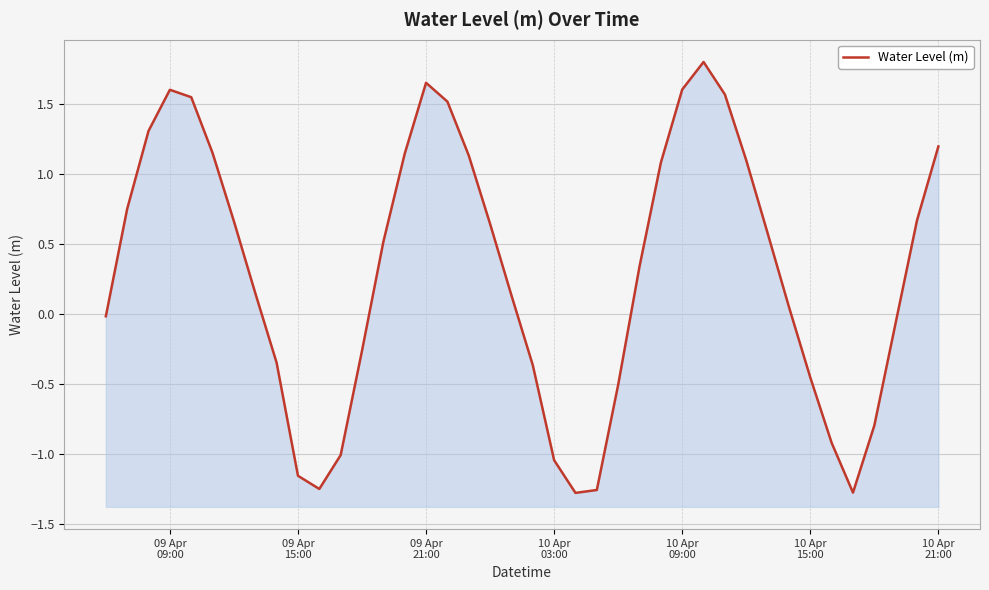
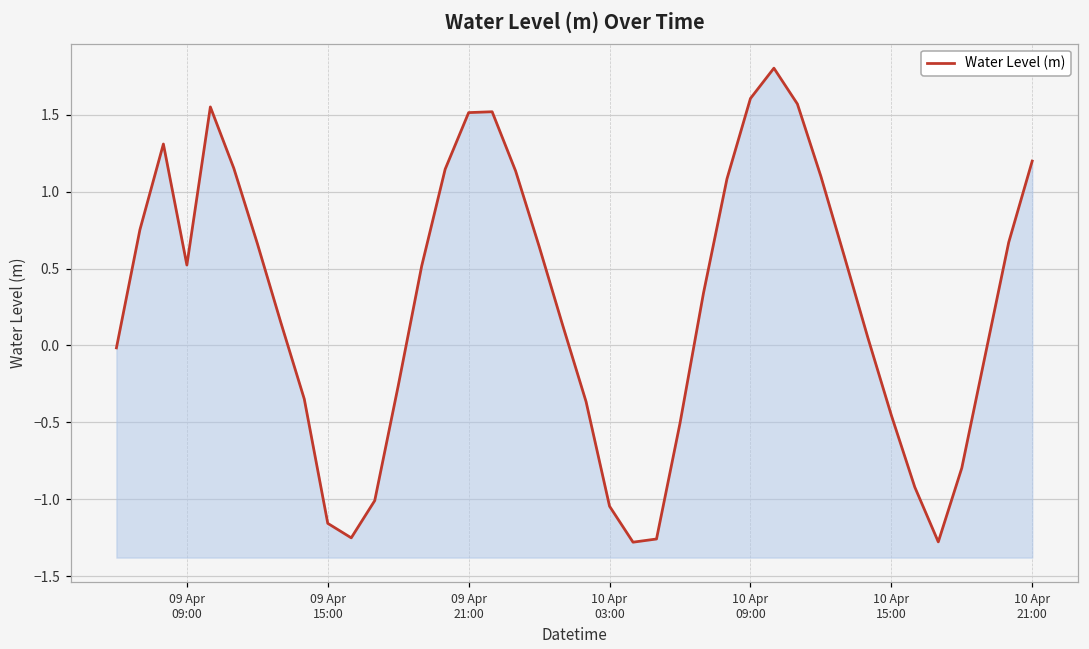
  {
-   "09 Apr 09:00": 1.60,
+   "09 Apr 09:00": 0.52,
    "09 Apr 15:00": -1.16,
-   "09 Apr 21:00": 1.65,
+   "09 Apr 21:00": 1.51,
    "10 Apr 03:00": -1.04,
    "10 Apr 09:00": 1.61,
    "10 Apr 15:00": -0.45,
    "10 Apr 21:00": 1.20
  }
